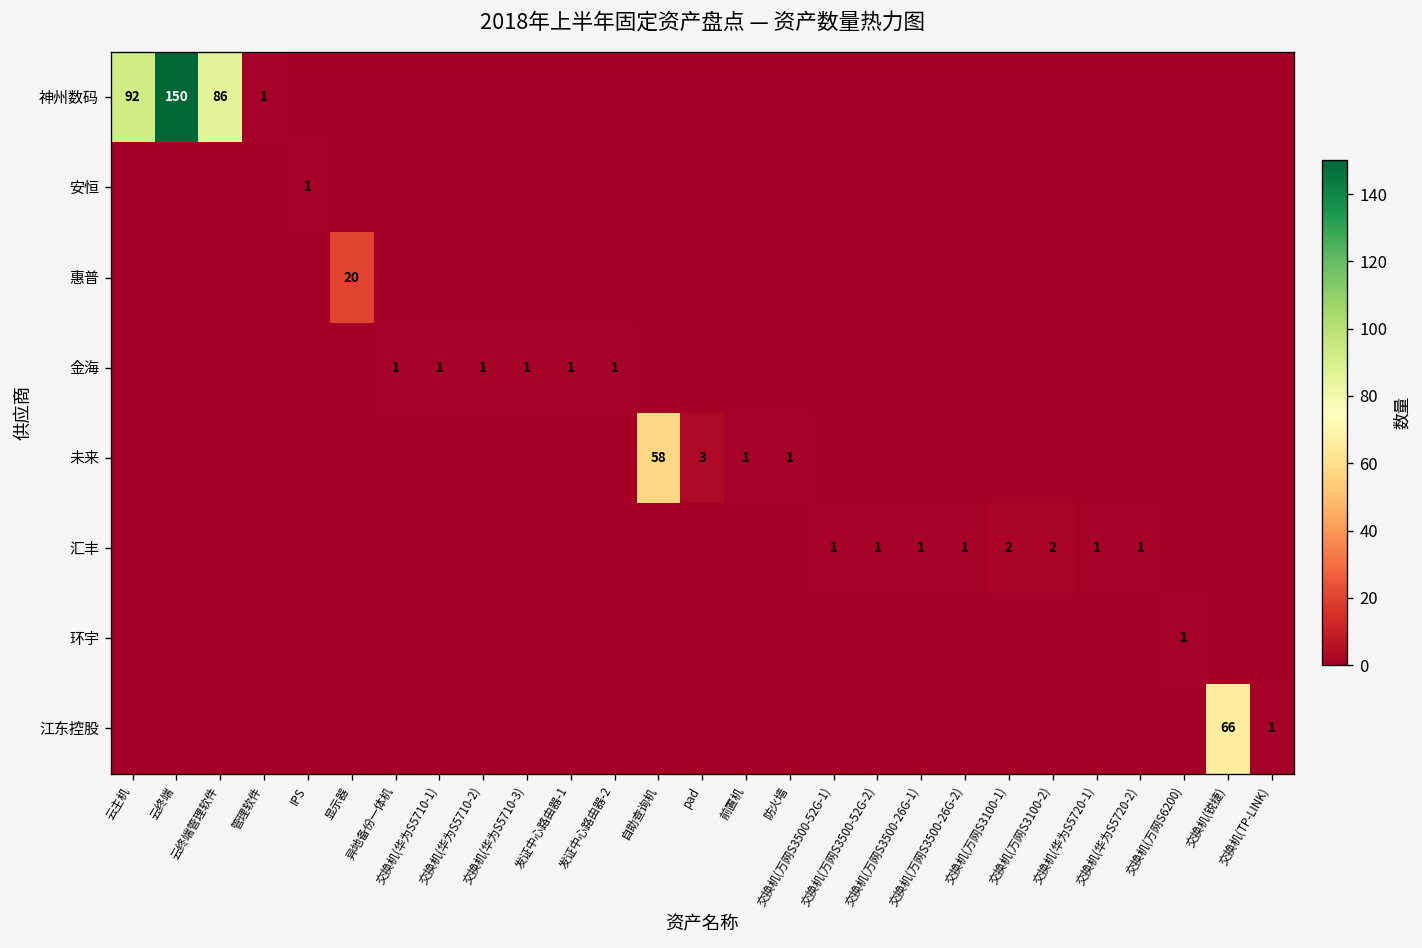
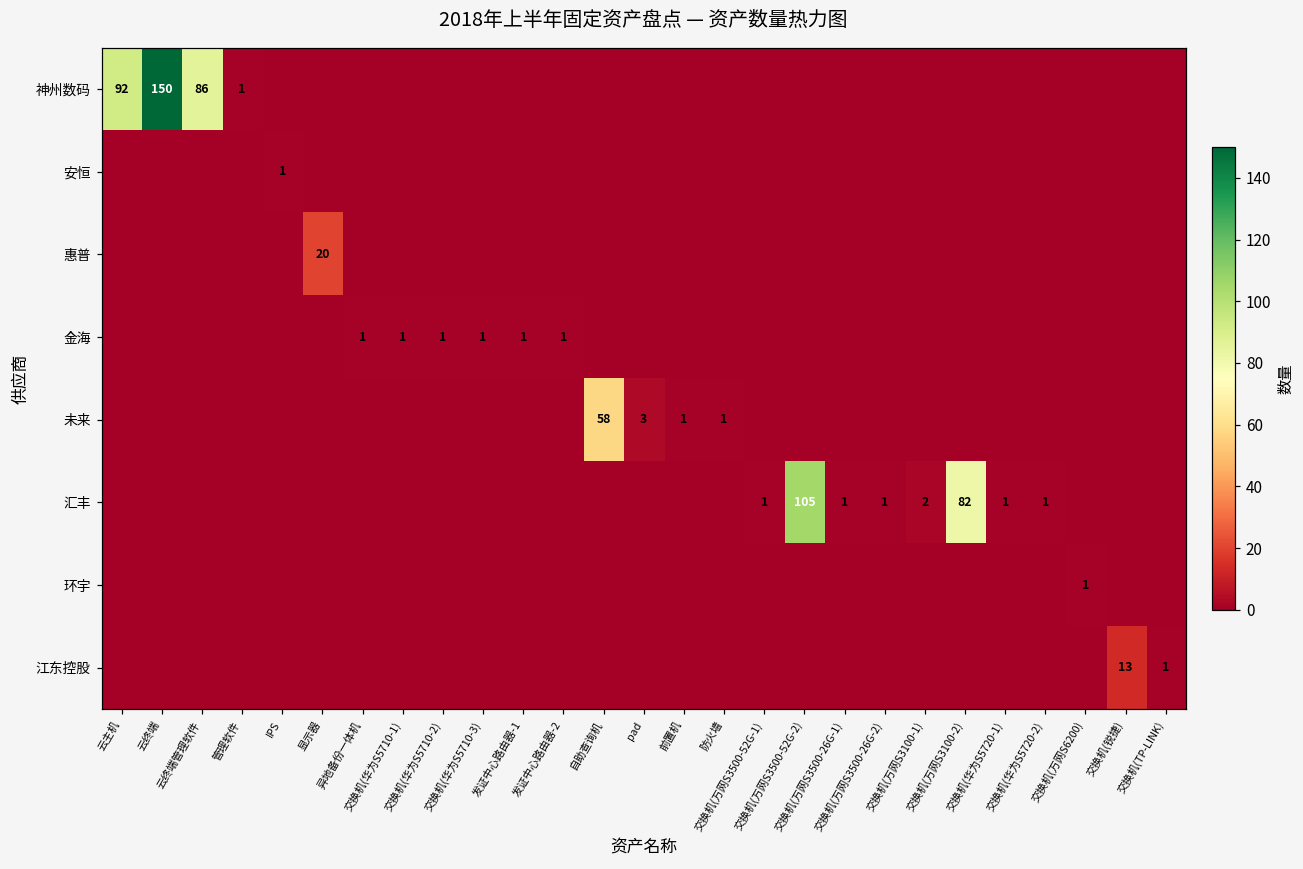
  {
    "神州数码": {
      "云主机": 92,
      "云终端": 150,
      "云终端管理软件": 86,
      "管理软件": 1
    },
    "安恒": {
      "IPS": 1
    },
    "惠普": {
      "显示器": 20
    },
    "金海": {
      "异地备份一体机": 1,
      "交换机(华为S5710-1)": 1,
      "交换机(华为S5710-2)": 1,
      "交换机(华为S5710-3)": 1,
      "发证中心路由器-1": 1,
      "发证中心路由器-2": 1
    },
    "未来": {
      "自助查询机": 58,
      "pad": 3,
      "前置机": 1,
      "防火墙": 1
    },
    "汇丰": {
      "交换机(万网S3500-52G-1)": 1,
-     "交换机(万网S3500-52G-2)": 1,
+     "交换机(万网S3500-52G-2)": 105,
      "交换机(万网S3500-26G-1)": 1,
      "交换机(万网S3500-26G-2)": 1,
      "交换机(万网S3100-1)": 2,
-     "交换机(万网S3100-2)": 2,
+     "交换机(万网S3100-2)": 82,
      "交换机(华为S5720-1)": 1,
      "交换机(华为S5720-2)": 1
    },
    "环宇": {
      "交换机(万网S6200)": 1
    },
    "江东控股": {
-     "交换机(锐捷)": 66,
+     "交换机(锐捷)": 13,
      "交换机(TP-LINK)": 1
    }
  }
